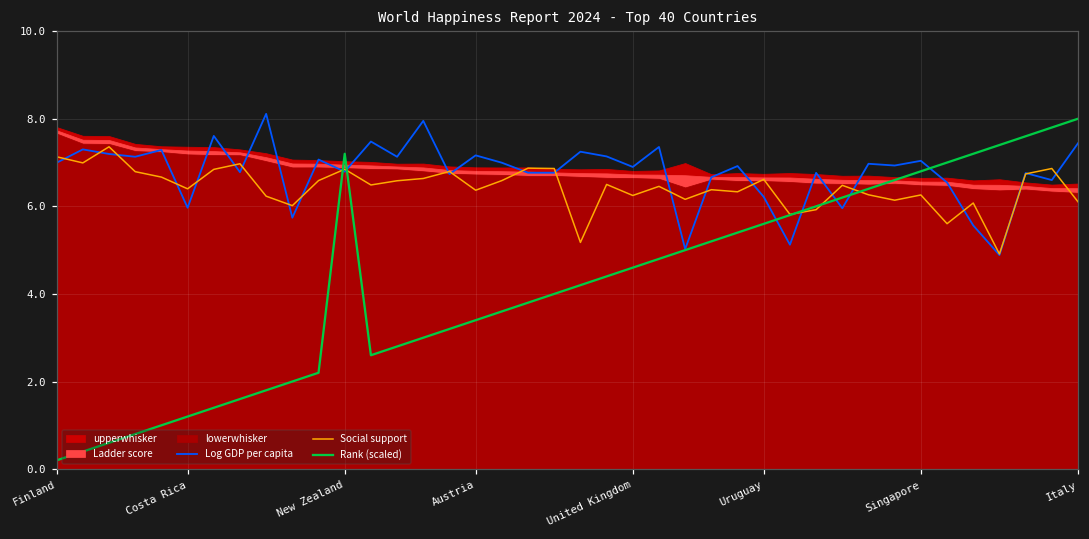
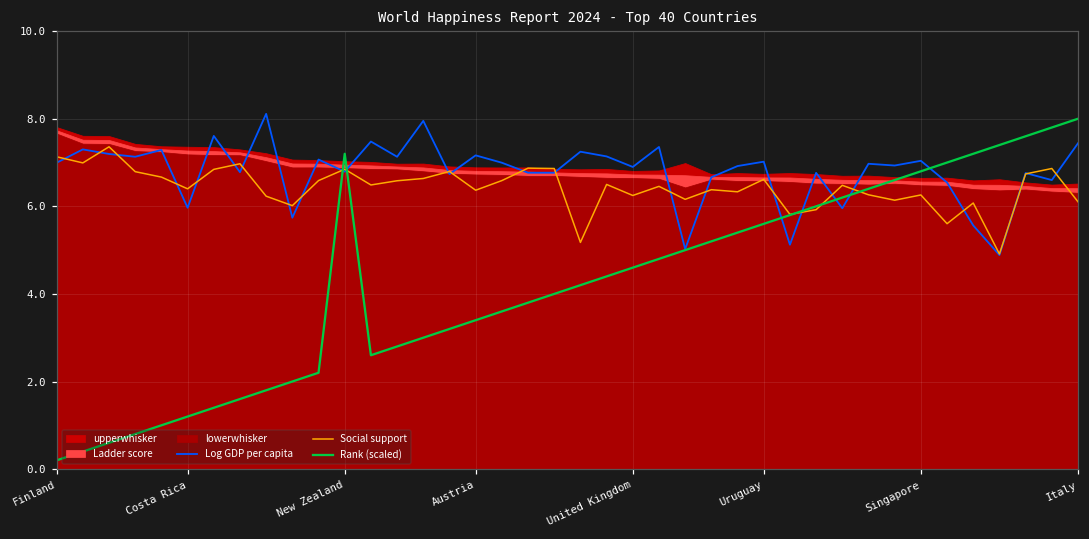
  {
    "Log GDP per capita": {
      "Finland": 7.0,
      "Costa Rica": 6.0,
      "Austria": 7.2,
      "United Kingdom": 6.9,
-     "Uruguay": 6.2,
+     "Uruguay": 7.0,
      "Singapore": 7.0,
      "Italy": 7.4
    },
    "Social support": {
      "Finland": 7.1,
      "Costa Rica": 6.4,
      "Austria": 6.4,
      "United Kingdom": 6.2,
      "Singapore": 6.3,
      "Italy": 6.1
    },
    "Rank (scaled)": {
      "Finland": 0.2,
      "Costa Rica": 1.2,
      "New Zealand": 7.2,
      "Austria": 3.4,
      "United Kingdom": 4.6,
      "Uruguay": 5.6,
      "Singapore": 6.8,
      "Italy": 8.0
    }
  }
